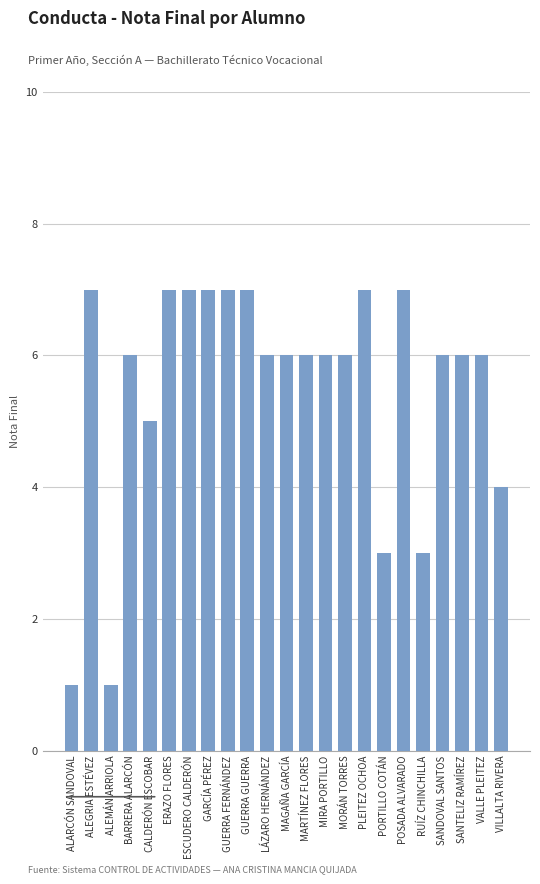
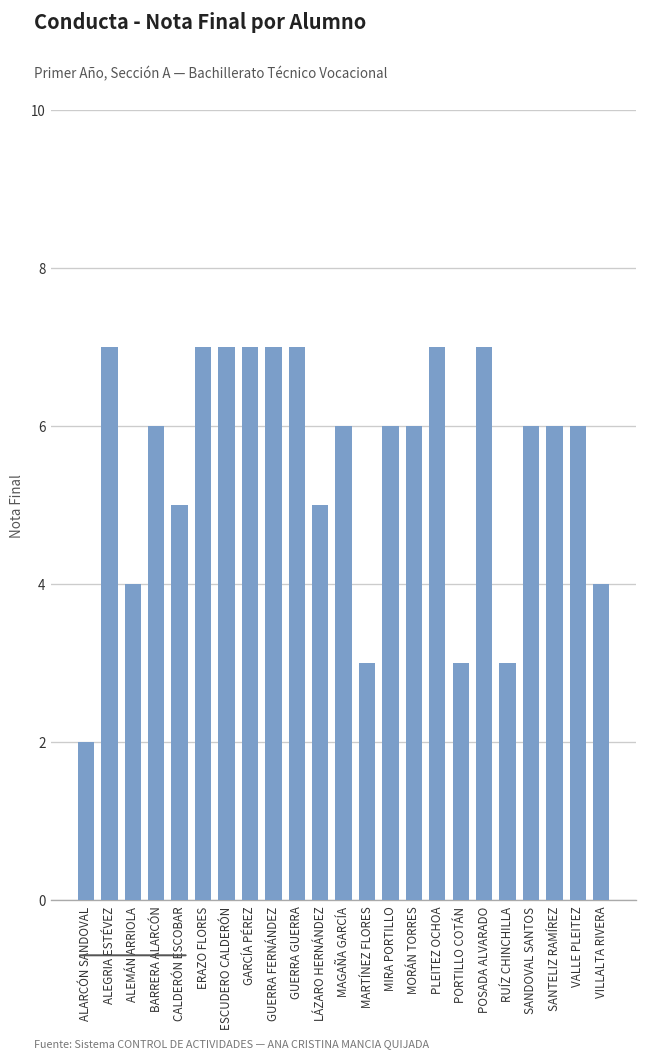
  {
-   "ALARCÓN SANDOVAL": 1,
+   "ALARCÓN SANDOVAL": 2,
    "ALEGRIA ESTÉVEZ": 7,
-   "ALEMÁN ARRIOLA": 1,
+   "ALEMÁN ARRIOLA": 4,
    "BARRERA ALARCÓN": 6,
    "CALDERÓN ESCOBAR": 5,
    "ERAZO FLORES": 7,
    "ESCUDERO CALDERÓN": 7,
    "GARCÍA PÉREZ": 7,
    "GUERRA FERNÁNDEZ": 7,
    "GUERRA GUERRA": 7,
-   "LÁZARO HERNÁNDEZ": 6,
+   "LÁZARO HERNÁNDEZ": 5,
    "MAGAÑA GARCÍA": 6,
-   "MARTÍNEZ FLORES": 6,
+   "MARTÍNEZ FLORES": 3,
    "MIRA PORTILLO": 6,
    "MORÁN TORRES": 6,
    "PLEITEZ OCHOA": 7,
    "PORTILLO COTÁN": 3,
    "POSADA ALVARADO": 7,
    "RUÍZ CHINCHILLA": 3,
    "SANDOVAL SANTOS": 6,
    "SANTELIZ RAMÍREZ": 6,
    "VALLE PLEITEZ": 6,
    "VILLALTA RIVERA": 4
  }
